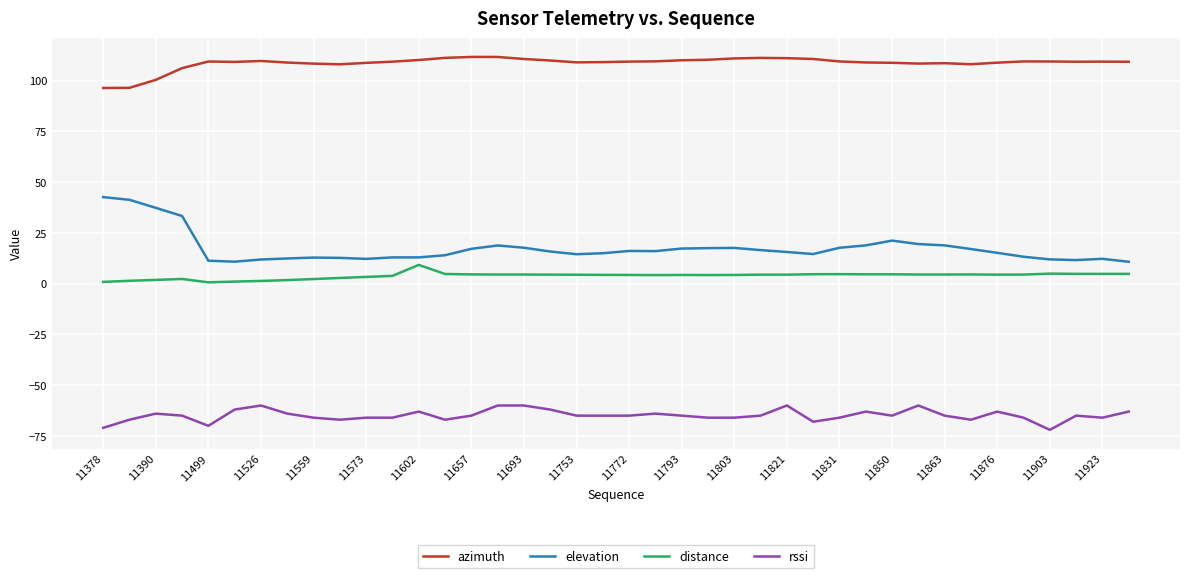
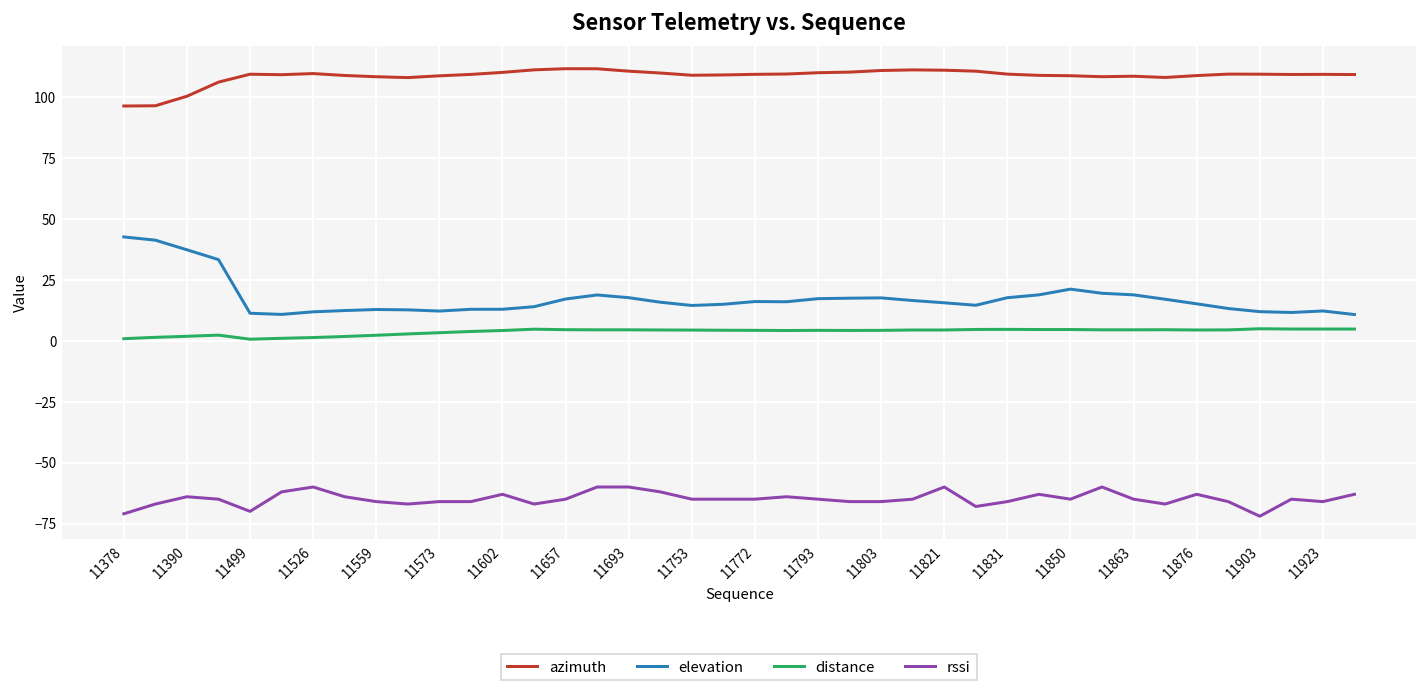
  {
    "azimuth": {
      "11378": 96,
      "11390": 100,
      "11499": 109,
      "11526": 110,
      "11559": 108,
      "11573": 109,
      "11602": 110,
      "11657": 112,
      "11693": 111,
      "11753": 109,
      "11772": 109,
      "11793": 110,
      "11803": 111,
      "11821": 111,
      "11831": 110,
      "11850": 109,
      "11863": 109,
      "11876": 109,
      "11903": 109,
      "11923": 109
    },
    "elevation": {
      "11378": 43,
      "11390": 37,
      "11499": 11,
      "11526": 12,
      "11559": 13,
      "11573": 12,
      "11602": 13,
      "11657": 17,
      "11693": 18,
      "11753": 15,
      "11772": 16,
      "11793": 17,
      "11803": 18,
      "11821": 16,
      "11831": 18,
      "11850": 21,
      "11863": 19,
      "11876": 15,
      "11903": 12,
      "11923": 12
    },
    "distance": {
      "11378": 1,
      "11390": 2,
      "11499": 1,
      "11526": 1,
      "11559": 2,
      "11573": 3,
-     "11602": 9,
+     "11602": 4,
      "11657": 5,
      "11693": 5,
      "11753": 4,
      "11772": 4,
      "11793": 4,
      "11803": 4,
      "11821": 4,
      "11831": 5,
      "11850": 5,
      "11863": 5,
      "11876": 4,
      "11903": 5,
      "11923": 5
    },
    "rssi": {
      "11378": -71,
      "11390": -64,
      "11499": -70,
      "11526": -60,
      "11559": -66,
      "11573": -66,
      "11602": -63,
      "11657": -65,
      "11693": -60,
      "11753": -65,
      "11772": -65,
      "11793": -65,
      "11803": -66,
      "11821": -60,
      "11831": -66,
      "11850": -65,
      "11863": -65,
      "11876": -63,
      "11903": -72,
      "11923": -66
    }
  }
